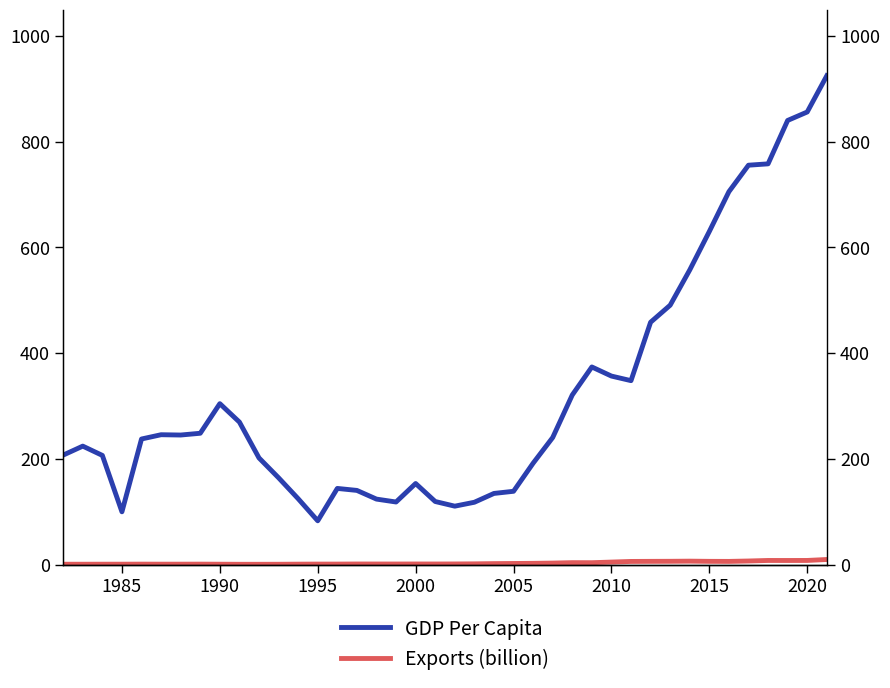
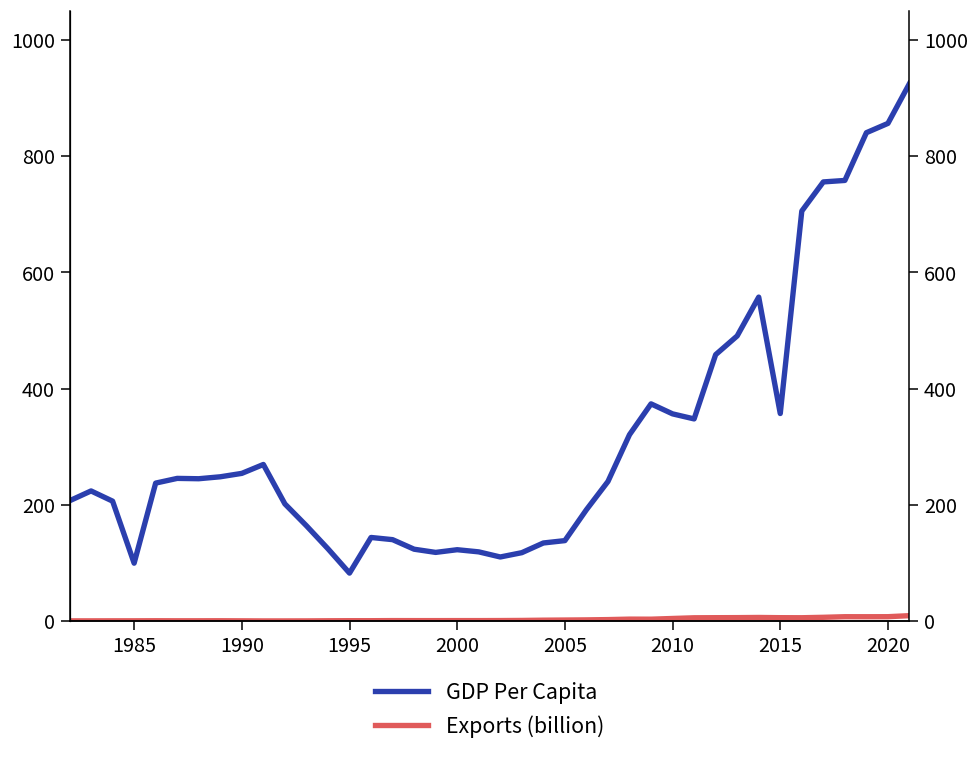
  {
    "GDP Per Capita": {
      "1985": 100,
-     "1990": 300,
+     "1990": 250,
      "1995": 80,
-     "2000": 150,
+     "2000": 120,
      "2005": 140,
      "2010": 360,
-     "2015": 630,
+     "2015": 360,
      "2020": 860
    },
    "Exports (billion)": {
      "1985": 0,
      "1990": 0,
      "1995": 0,
      "2000": 0,
      "2005": 0,
      "2010": 0,
      "2015": 10,
      "2020": 10
    }
  }
